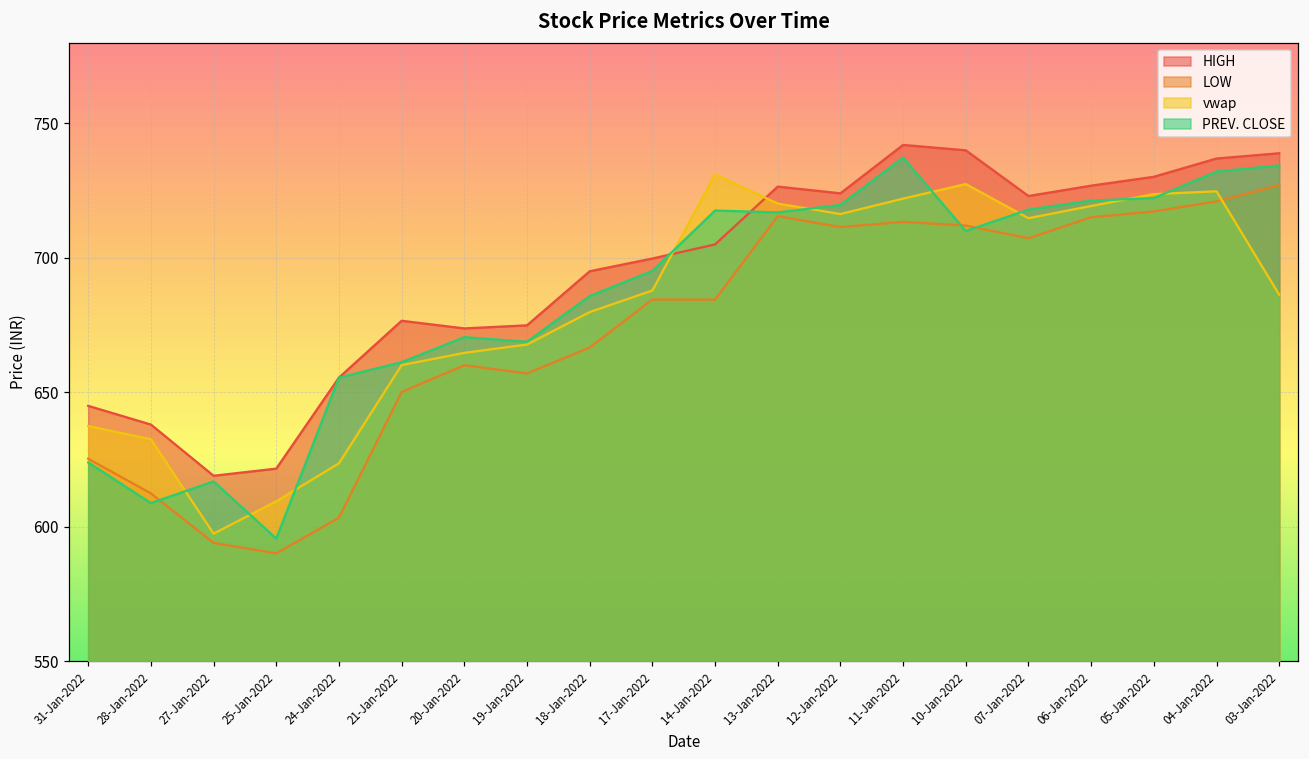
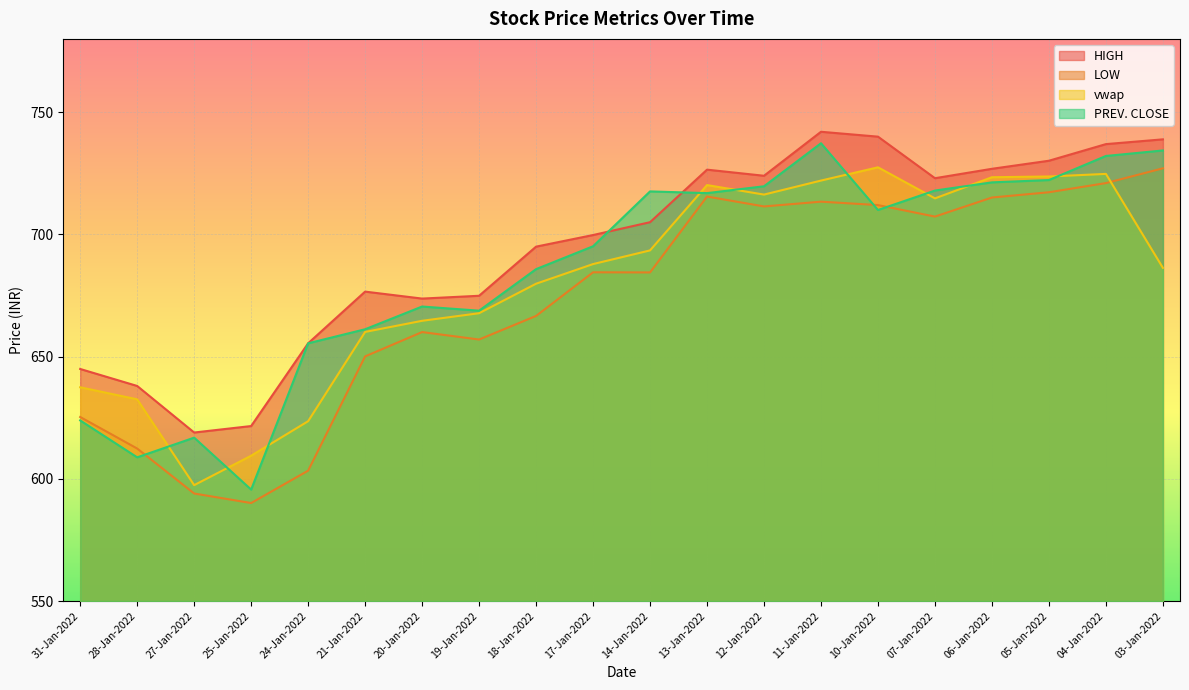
  {
    "vwap": {
      "31-Jan-2022": 637,
      "28-Jan-2022": 633,
      "27-Jan-2022": 597,
      "25-Jan-2022": 609,
      "24-Jan-2022": 624,
      "21-Jan-2022": 660,
      "20-Jan-2022": 665,
      "18-Jan-2022": 680,
      "17-Jan-2022": 688,
-     "14-Jan-2022": 731,
+     "14-Jan-2022": 693,
      "13-Jan-2022": 720,
      "12-Jan-2022": 716,
      "11-Jan-2022": 722,
      "10-Jan-2022": 727,
      "07-Jan-2022": 715,
-     "06-Jan-2022": 719,
+     "06-Jan-2022": 723,
      "05-Jan-2022": 724,
      "04-Jan-2022": 725,
      "03-Jan-2022": 686
    },
    "PREV. CLOSE": {
      "31-Jan-2022": 624,
      "28-Jan-2022": 609,
      "27-Jan-2022": 617,
      "25-Jan-2022": 596,
      "21-Jan-2022": 661,
      "20-Jan-2022": 671,
      "18-Jan-2022": 686,
      "17-Jan-2022": 695,
      "14-Jan-2022": 718,
      "13-Jan-2022": 717,
      "12-Jan-2022": 720,
      "11-Jan-2022": 737,
      "10-Jan-2022": 710,
      "07-Jan-2022": 718,
      "06-Jan-2022": 721,
      "05-Jan-2022": 722,
      "04-Jan-2022": 732,
      "03-Jan-2022": 734
    }
  }
